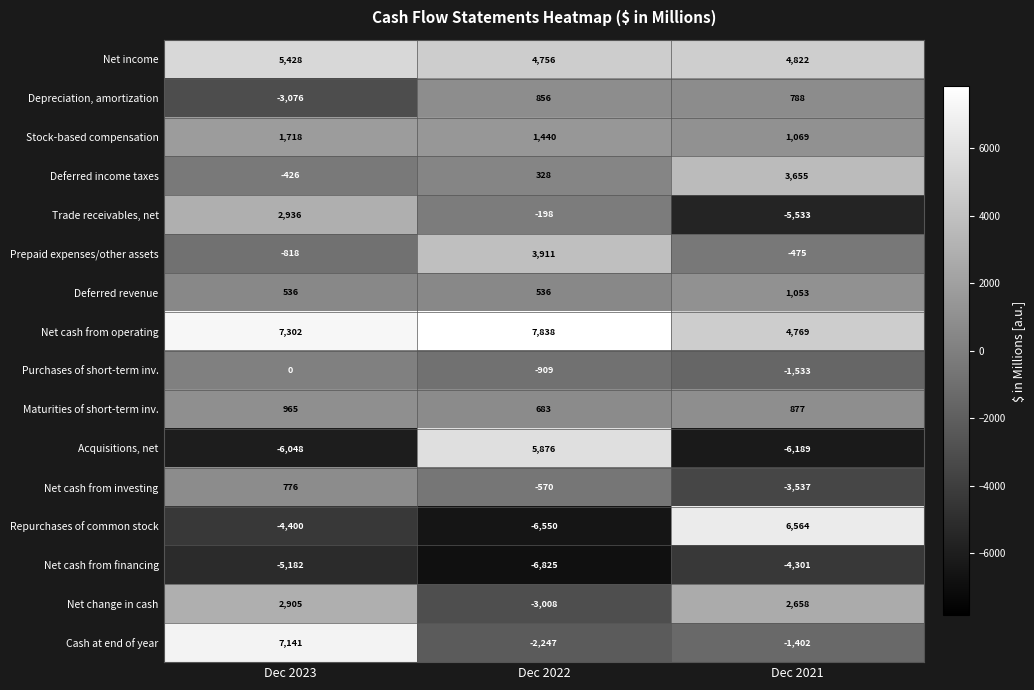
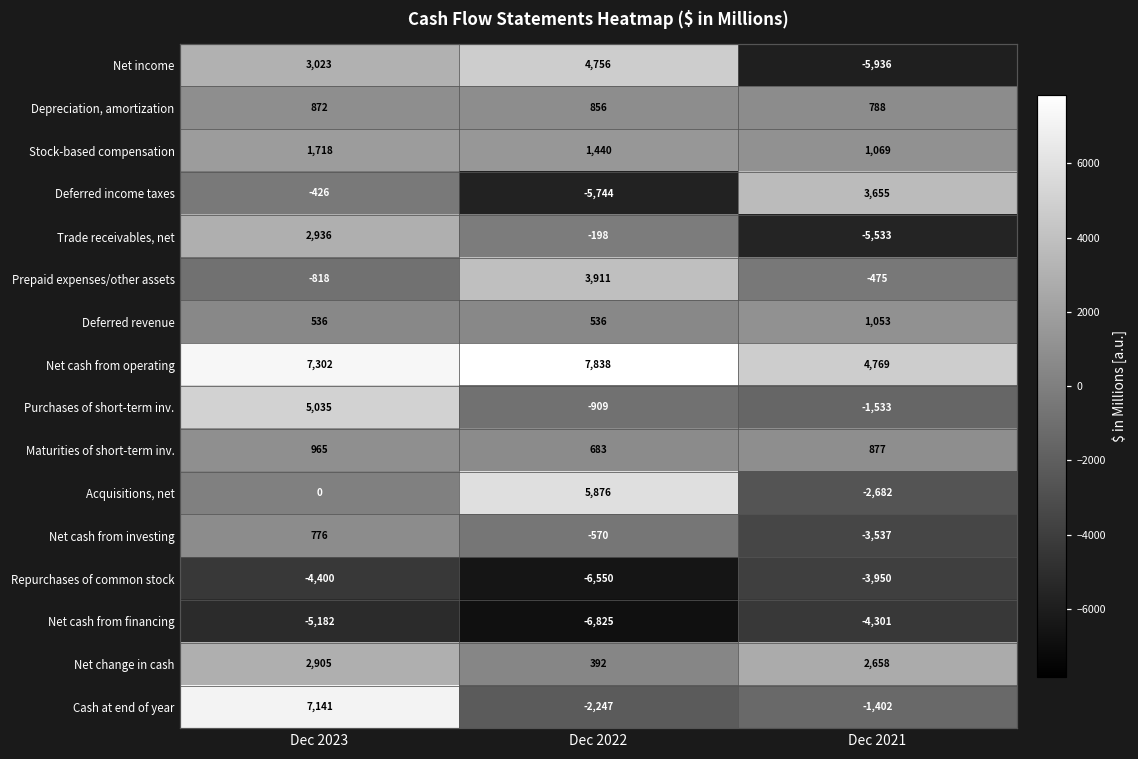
  {
    "Net income": {
-     "Dec 2023": "5,428",
+     "Dec 2023": "3,023",
      "Dec 2022": "4,756",
-     "Dec 2021": "4,822"
+     "Dec 2021": "-5,936"
    },
    "Depreciation, amortization": {
-     "Dec 2023": "-3,076",
+     "Dec 2023": "872",
      "Dec 2022": "856",
      "Dec 2021": "788"
    },
    "Stock-based compensation": {
      "Dec 2023": "1,718",
      "Dec 2022": "1,440",
      "Dec 2021": "1,069"
    },
    "Deferred income taxes": {
      "Dec 2023": "-426",
-     "Dec 2022": "328",
+     "Dec 2022": "-5,744",
      "Dec 2021": "3,655"
    },
    "Trade receivables, net": {
      "Dec 2023": "2,936",
      "Dec 2022": "-198",
      "Dec 2021": "-5,533"
    },
    "Prepaid expenses/other assets": {
      "Dec 2023": "-818",
      "Dec 2022": "3,911",
      "Dec 2021": "-475"
    },
    "Deferred revenue": {
      "Dec 2023": "536",
      "Dec 2022": "536",
      "Dec 2021": "1,053"
    },
    "Net cash from operating": {
      "Dec 2023": "7,302",
      "Dec 2022": "7,838",
      "Dec 2021": "4,769"
    },
    "Purchases of short-term inv.": {
-     "Dec 2023": "0",
+     "Dec 2023": "5,035",
      "Dec 2022": "-909",
      "Dec 2021": "-1,533"
    },
    "Maturities of short-term inv.": {
      "Dec 2023": "965",
      "Dec 2022": "683",
      "Dec 2021": "877"
    },
    "Acquisitions, net": {
-     "Dec 2023": "-6,048",
+     "Dec 2023": "0",
      "Dec 2022": "5,876",
-     "Dec 2021": "-6,189"
+     "Dec 2021": "-2,682"
    },
    "Net cash from investing": {
      "Dec 2023": "776",
      "Dec 2022": "-570",
      "Dec 2021": "-3,537"
    },
    "Repurchases of common stock": {
      "Dec 2023": "-4,400",
      "Dec 2022": "-6,550",
-     "Dec 2021": "6,564"
+     "Dec 2021": "-3,950"
    },
    "Net cash from financing": {
      "Dec 2023": "-5,182",
      "Dec 2022": "-6,825",
      "Dec 2021": "-4,301"
    },
    "Net change in cash": {
      "Dec 2023": "2,905",
-     "Dec 2022": "-3,008",
+     "Dec 2022": "392",
      "Dec 2021": "2,658"
    },
    "Cash at end of year": {
      "Dec 2023": "7,141",
      "Dec 2022": "-2,247",
      "Dec 2021": "-1,402"
    }
  }
